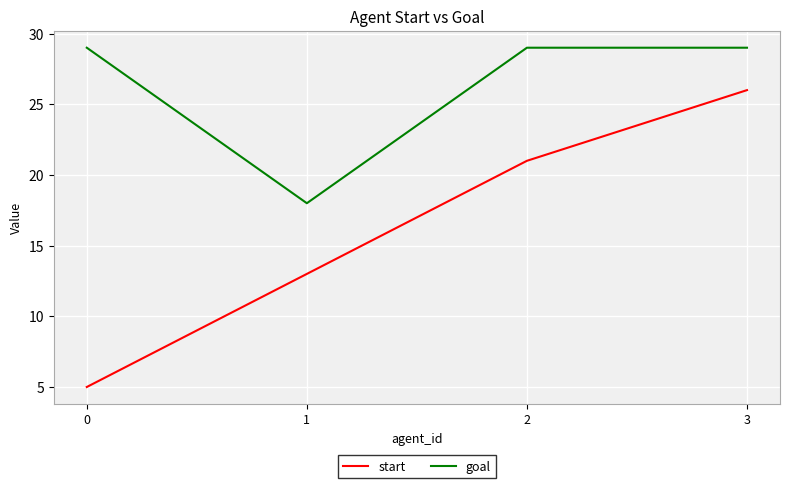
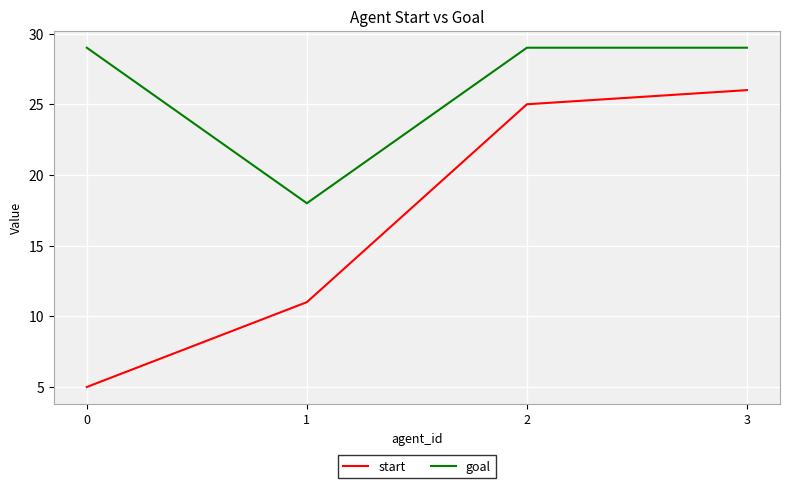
  {
    "start": {
      "0": 5,
-     "1": 13,
-     "2": 21,
+     "1": 11,
+     "2": 25,
      "3": 26
    },
    "goal": {
      "0": 29,
      "1": 18,
      "2": 29,
      "3": 29
    }
  }
